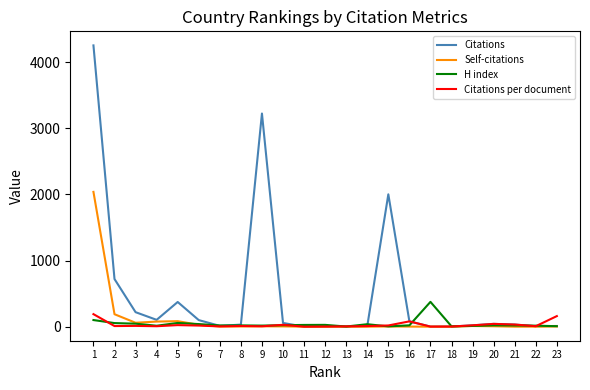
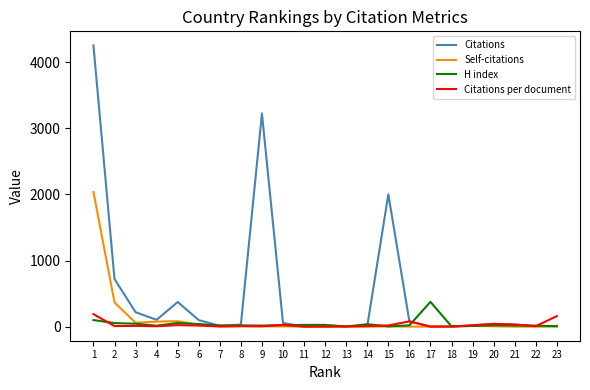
  {
    "Citations": {
      "1": 4300,
      "2": 700,
      "3": 200,
      "5": 400,
      "6": 100,
      "9": 3200,
      "15": 2000
    },
    "Self-citations": {
      "1": 2000,
-     "2": 200
+     "2": 400
    },
    "H index": {
      "1": 100,
      "2": 100,
      "17": 400
    },
    "Citations per document": {
      "1": 200,
      "2": 0,
      "23": 200
    }
  }
